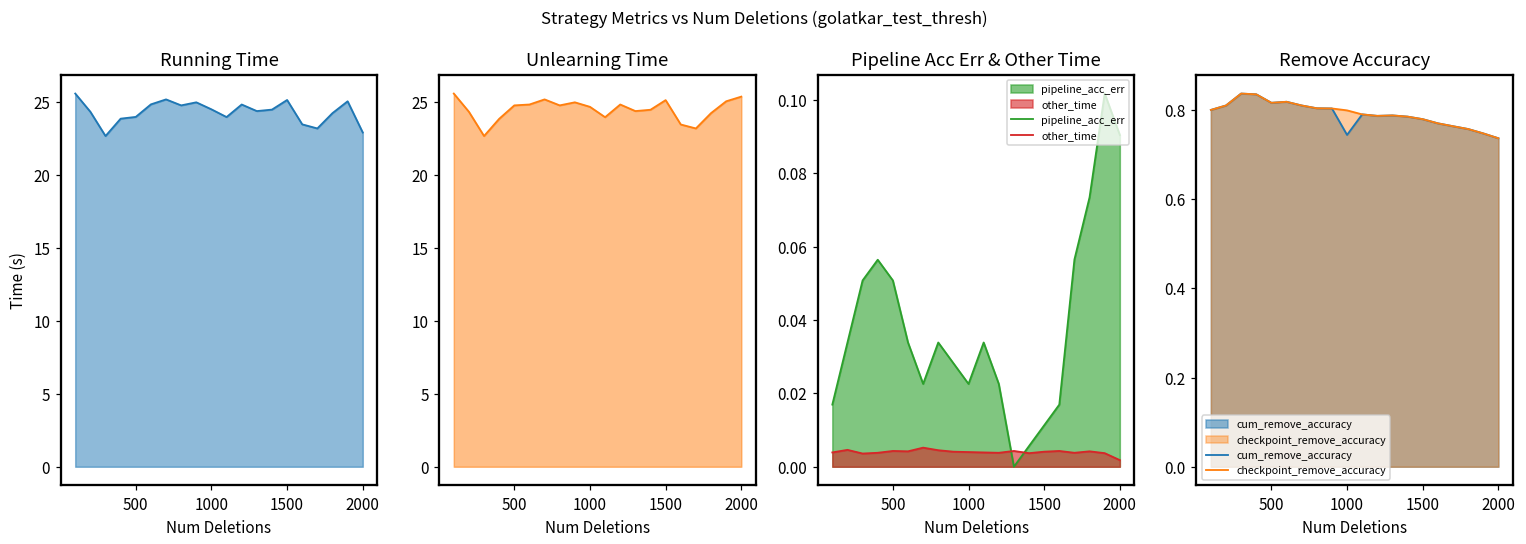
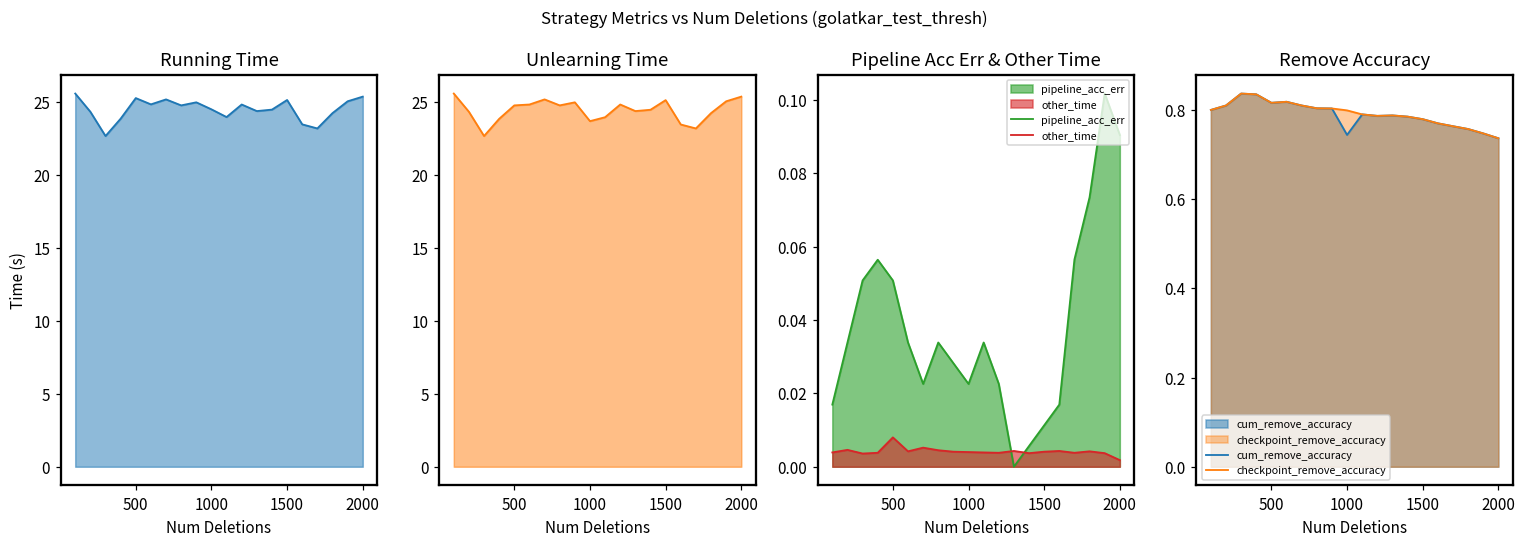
  {
    "Running Time": {
-     "500": 24.0,
+     "500": 25.3,
      "1000": 24.5,
      "1500": 25.1,
-     "2000": 22.9
+     "2000": 25.4
    },
    "Unlearning Time": {
      "500": 24.8,
-     "1000": 24.7,
+     "1000": 23.7,
      "1500": 25.1,
      "2000": 25.4
    },
    "Pipeline Acc Err & Other Time": {
      "pipeline_acc_err": {
        "500": 0.051,
        "1000": 0.023,
        "1500": 0.011
      },
      "other_time": {
-       "500": 0.004,
+       "500": 0.008,
        "1000": 0.004,
        "1500": 0.004,
        "2000": 0.002
      }
    },
    "Remove Accuracy": {
      "cum_remove_accuracy": {
        "1000": 0.74
      },
      "checkpoint_remove_accuracy": {
        "1000": 0.80
      }
    }
  }
